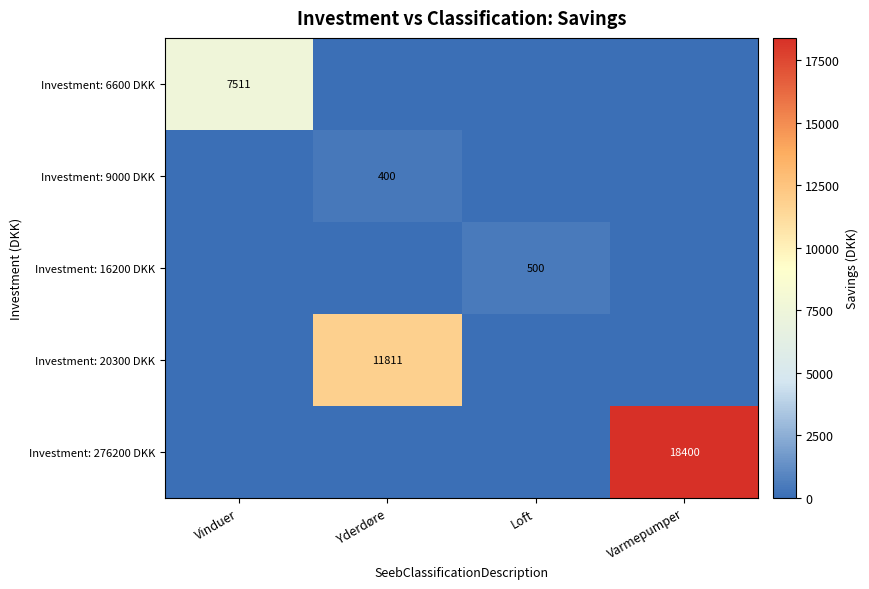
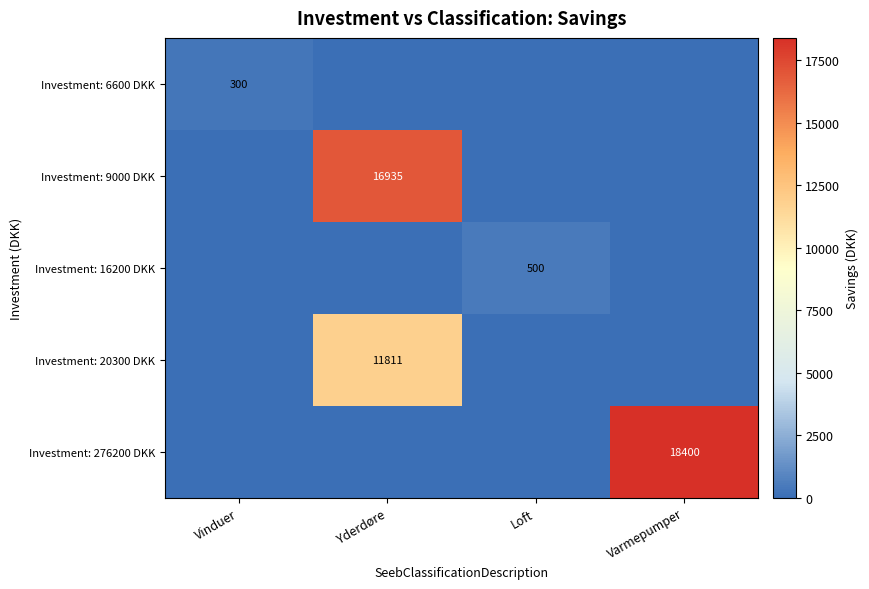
  {
    "Investment: 6600 DKK": {
-     "Vinduer": 7511
+     "Vinduer": 300
    },
    "Investment: 9000 DKK": {
-     "Yderdøre": 400
+     "Yderdøre": 16935
    },
    "Investment: 16200 DKK": {
      "Loft": 500
    },
    "Investment: 20300 DKK": {
      "Yderdøre": 11811
    },
    "Investment: 276200 DKK": {
      "Varmepumper": 18400
    }
  }
